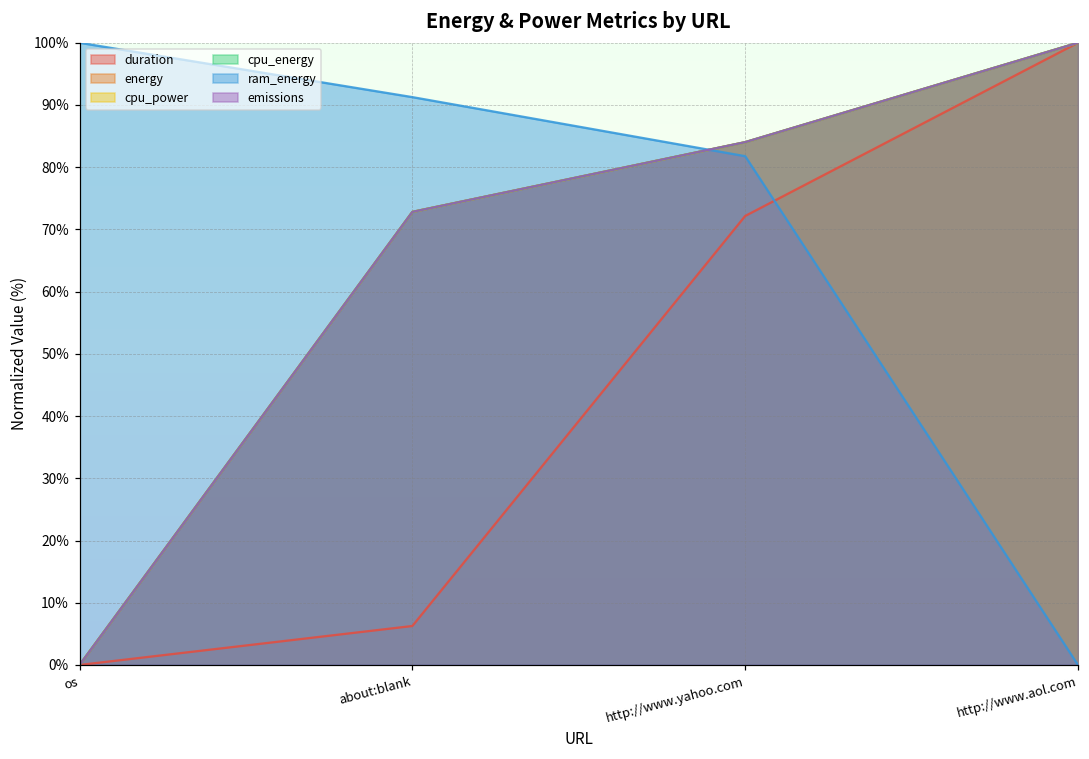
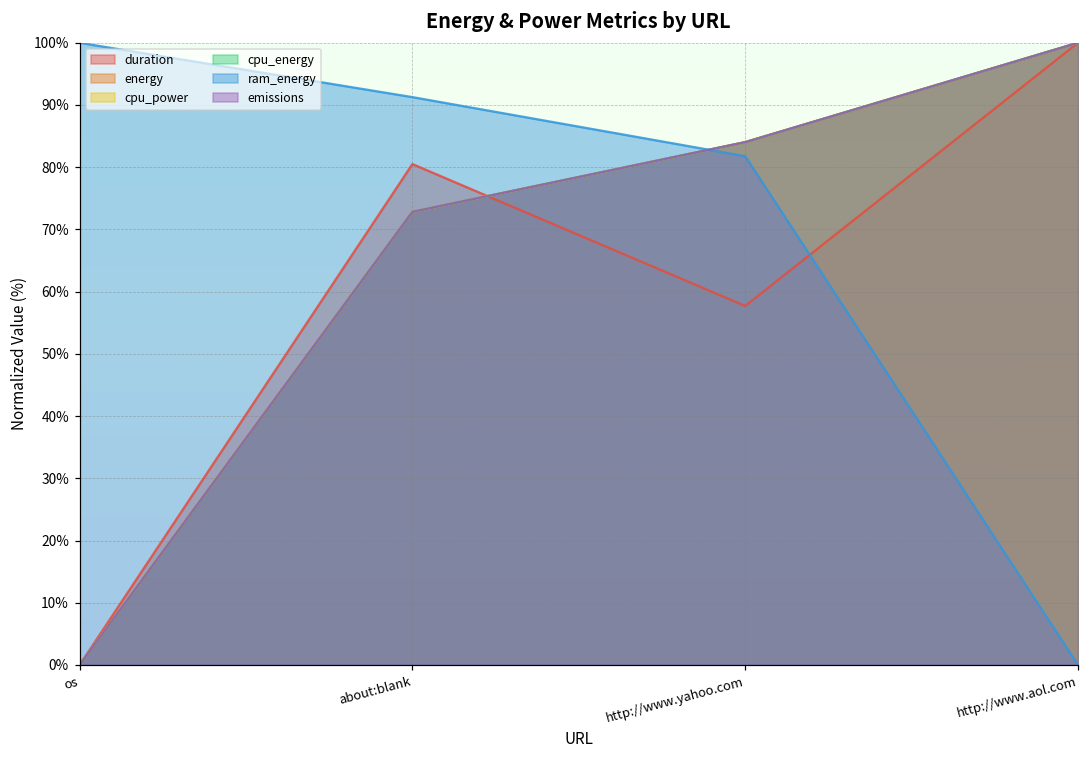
  {
    "duration": {
-     "about:blank": "6%",
-     "http://www.yahoo.com": "72%"
+     "about:blank": "81%",
+     "http://www.yahoo.com": "58%"
    },
    "emissions": {
      "about:blank": "73%",
      "http://www.yahoo.com": "84%"
    },
    "ram_energy": {
      "os": "100%",
      "about:blank": "91%",
      "http://www.yahoo.com": "82%",
      "http://www.aol.com": "0%"
    }
  }
